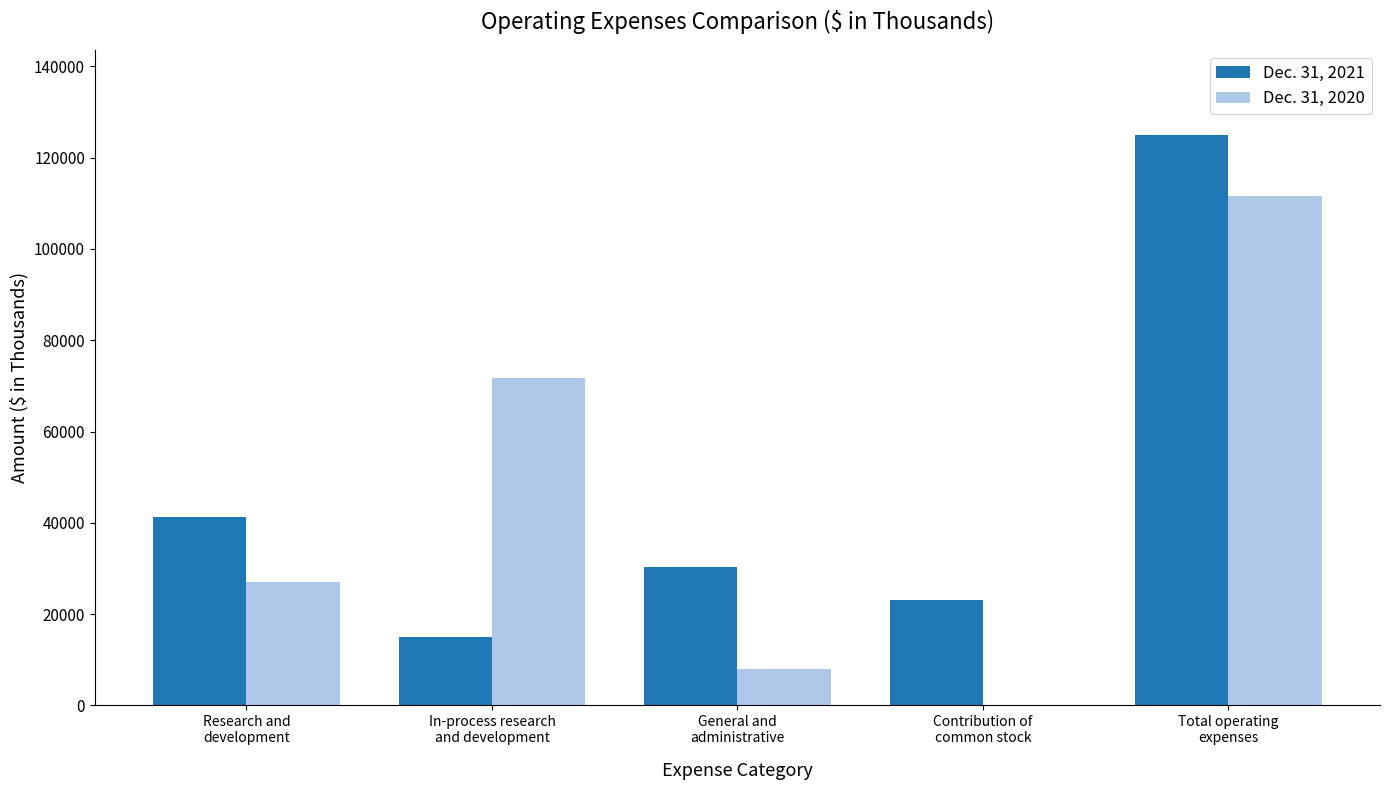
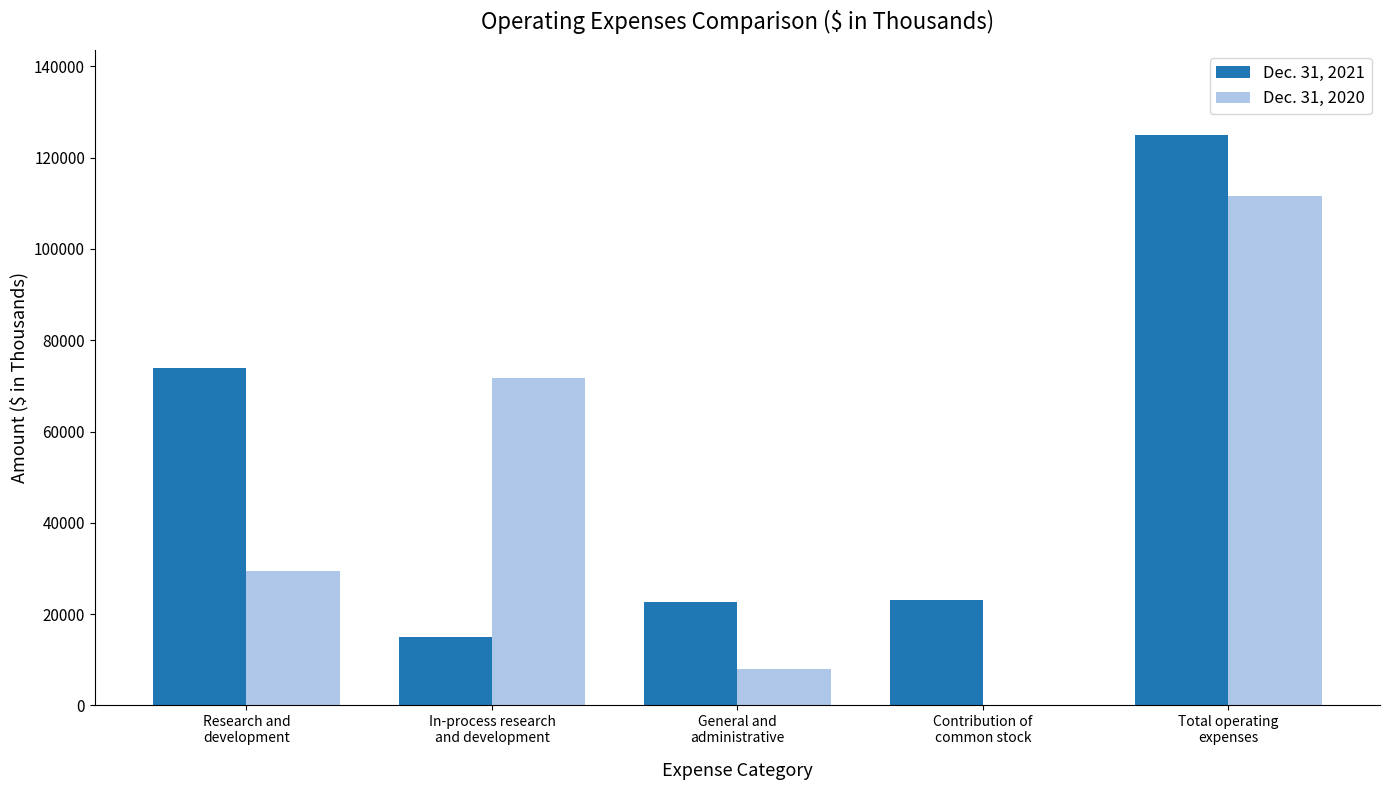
  {
    "Dec. 31, 2021": {
-     "Research and development": 41000,
+     "Research and development": 74000,
      "In-process research and development": 15000,
-     "General and administrative": 30000,
+     "General and administrative": 23000,
      "Contribution of common stock": 23000,
      "Total operating expenses": 125000
    },
    "Dec. 31, 2020": {
-     "Research and development": 27000,
+     "Research and development": 30000,
      "In-process research and development": 72000,
      "General and administrative": 8000,
      "Contribution of common stock": 0,
      "Total operating expenses": 112000
    }
  }
